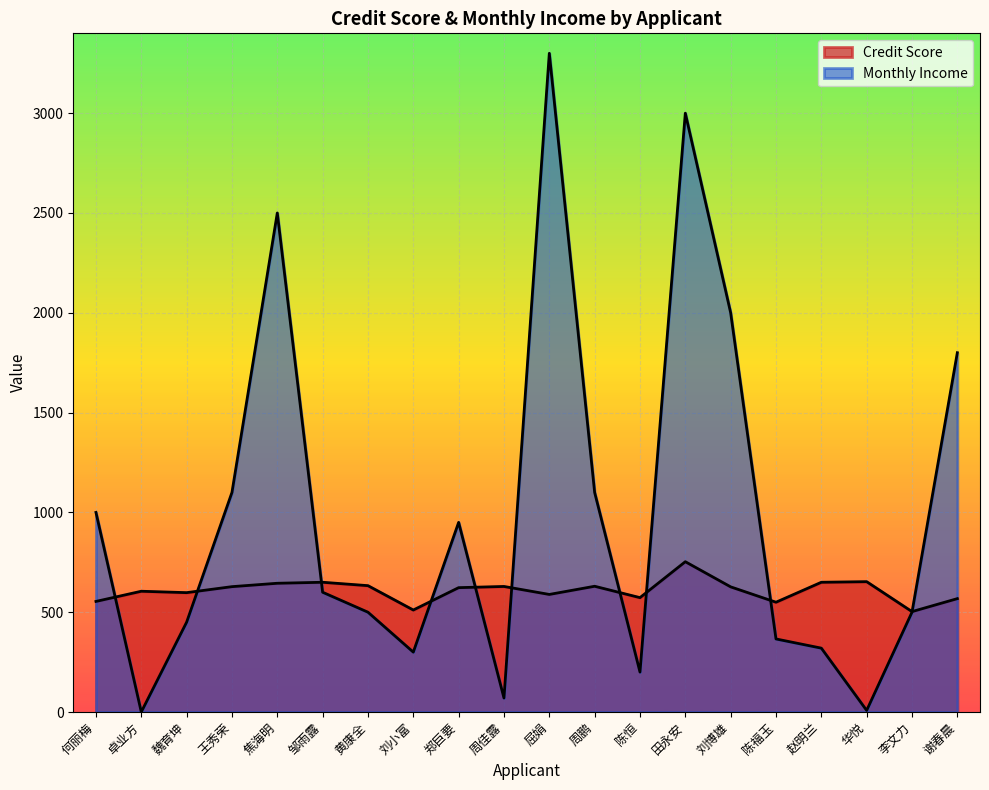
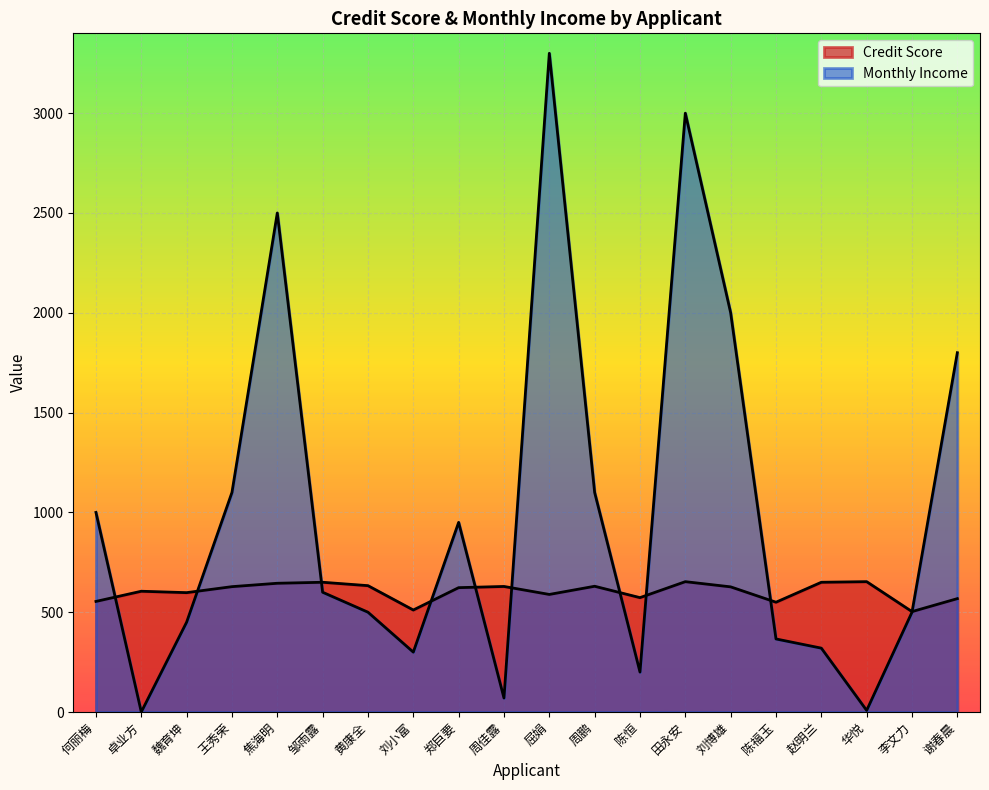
  {
    "Credit Score": {
      "何丽梅": 550,
      "卓业方": 610,
      "魏育坤": 600,
      "王秀荣": 630,
      "焦海明": 650,
      "邹雨露": 650,
      "黄康全": 630,
      "刘小富": 510,
      "郑巨要": 620,
      "周佳露": 630,
      "屈娟": 590,
      "周鹏": 630,
      "陈恒": 570,
-     "田永安": 750,
+     "田永安": 650,
      "刘博雄": 630,
      "陈福玉": 550,
      "赵明兰": 650,
      "华悦": 650,
      "谢春晨": 570
    },
    "Monthly Income": {
      "何丽梅": 1000,
      "卓业方": 0,
      "魏育坤": 450,
      "王秀荣": 1100,
      "焦海明": 2500,
      "邹雨露": 600,
      "黄康全": 500,
      "刘小富": 300,
      "郑巨要": 950,
      "周佳露": 70,
      "屈娟": 3300,
      "周鹏": 1100,
      "陈恒": 200,
      "田永安": 3000,
      "刘博雄": 2000,
      "陈福玉": 370,
      "赵明兰": 320,
      "华悦": 10,
      "谢春晨": 1800
    }
  }
